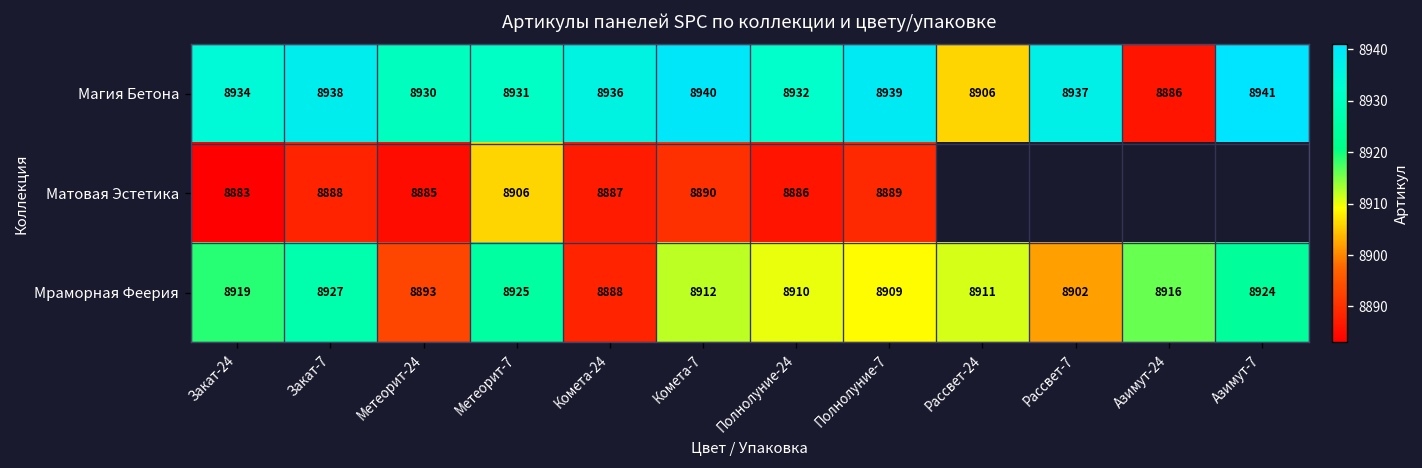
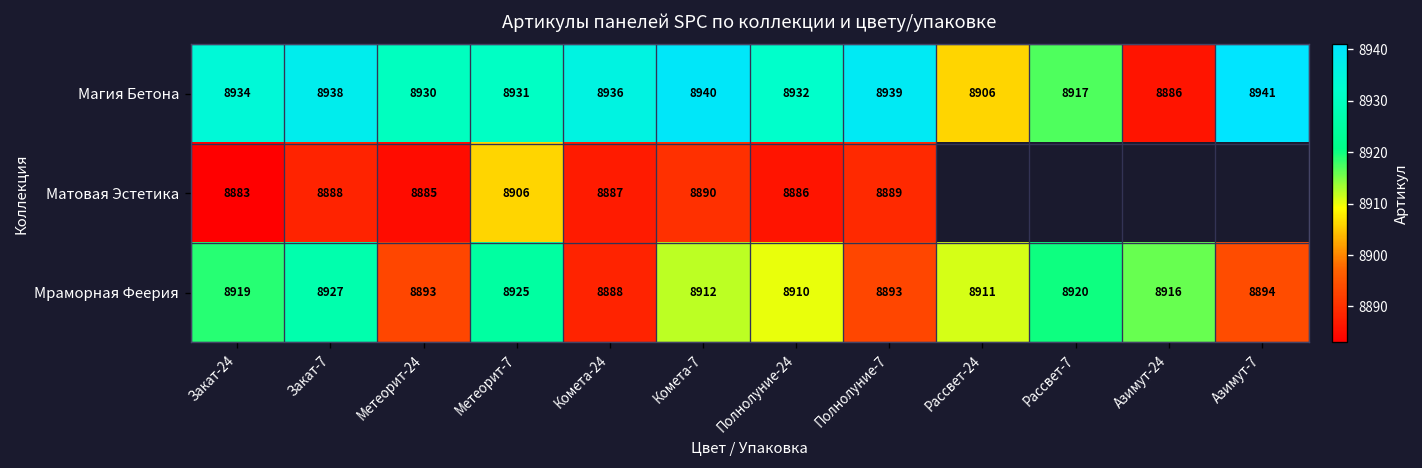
  {
    "Магия Бетона": {
      "Закат-24": 8934,
      "Закат-7": 8938,
      "Метеорит-24": 8930,
      "Метеорит-7": 8931,
      "Комета-24": 8936,
      "Комета-7": 8940,
      "Полнолуние-24": 8932,
      "Полнолуние-7": 8939,
      "Рассвет-24": 8906,
-     "Рассвет-7": 8937,
+     "Рассвет-7": 8917,
      "Азимут-24": 8886,
      "Азимут-7": 8941
    },
    "Матовая Эстетика": {
      "Закат-24": 8883,
      "Закат-7": 8888,
      "Метеорит-24": 8885,
      "Метеорит-7": 8906,
      "Комета-24": 8887,
      "Комета-7": 8890,
      "Полнолуние-24": 8886,
      "Полнолуние-7": 8889
    },
    "Мраморная Феерия": {
      "Закат-24": 8919,
      "Закат-7": 8927,
      "Метеорит-24": 8893,
      "Метеорит-7": 8925,
      "Комета-24": 8888,
      "Комета-7": 8912,
      "Полнолуние-24": 8910,
-     "Полнолуние-7": 8909,
+     "Полнолуние-7": 8893,
      "Рассвет-24": 8911,
-     "Рассвет-7": 8902,
+     "Рассвет-7": 8920,
      "Азимут-24": 8916,
-     "Азимут-7": 8924
+     "Азимут-7": 8894
    }
  }
